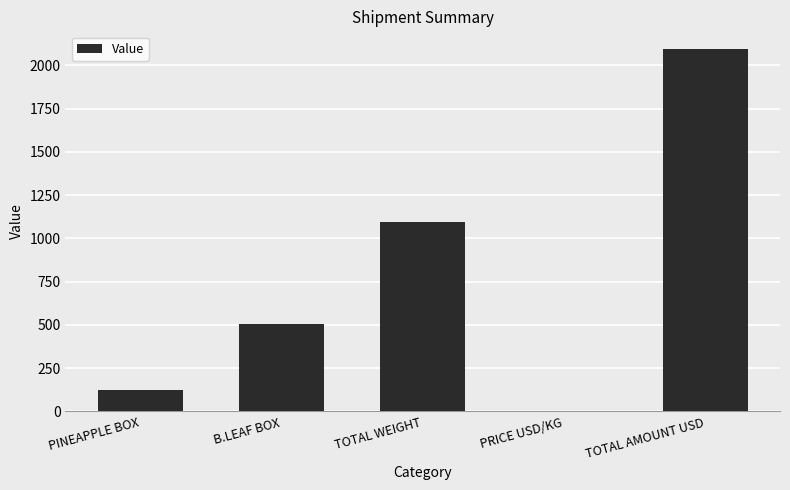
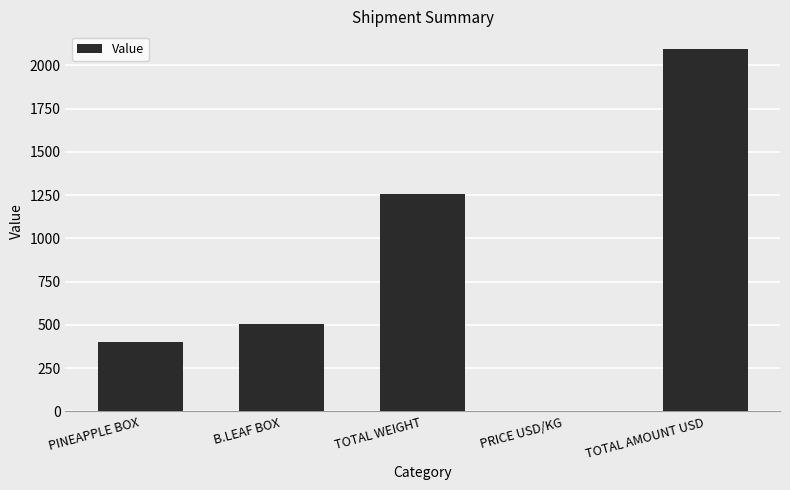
  {
-   "PINEAPPLE BOX": 130,
+   "PINEAPPLE BOX": 400,
    "B.LEAF BOX": 510,
-   "TOTAL WEIGHT": 1100,
+   "TOTAL WEIGHT": 1260,
    "TOTAL AMOUNT USD": 2090
  }
